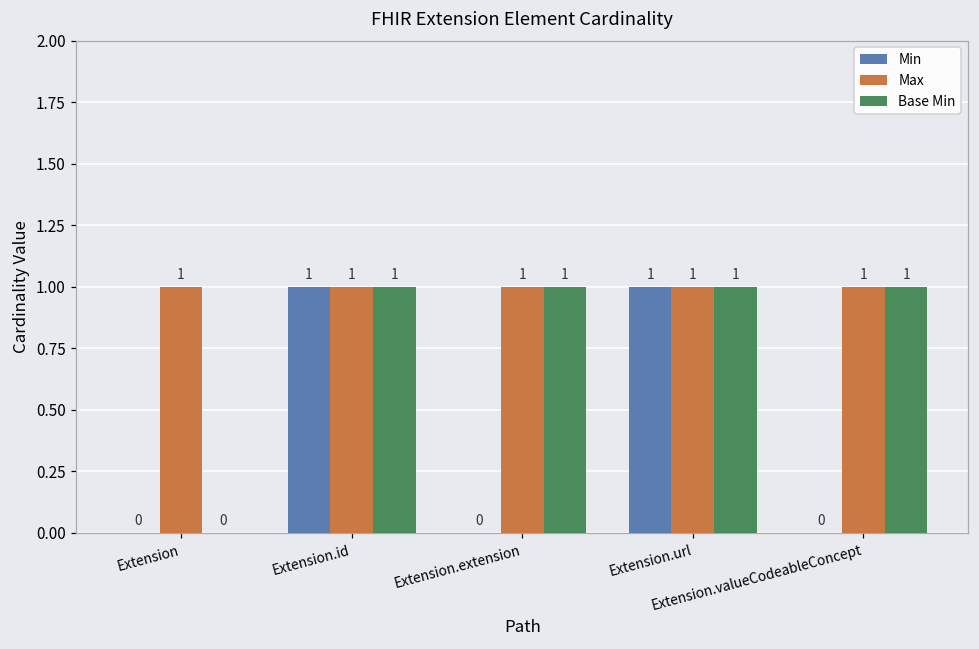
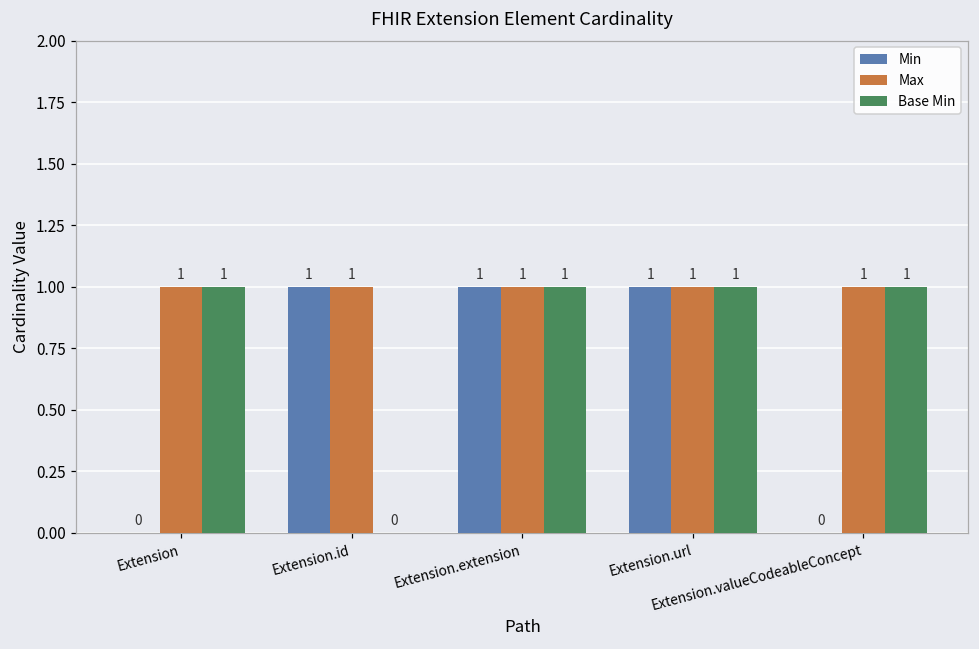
  {
    "Min": {
      "Extension": 0,
      "Extension.id": 1,
-     "Extension.extension": 0,
+     "Extension.extension": 1,
      "Extension.url": 1,
      "Extension.valueCodeableConcept": 0
    },
    "Max": {
      "Extension": 1,
      "Extension.id": 1,
      "Extension.extension": 1,
      "Extension.url": 1,
      "Extension.valueCodeableConcept": 1
    },
    "Base Min": {
-     "Extension": 0,
-     "Extension.id": 1,
+     "Extension": 1,
+     "Extension.id": 0,
      "Extension.extension": 1,
      "Extension.url": 1,
      "Extension.valueCodeableConcept": 1
    }
  }
